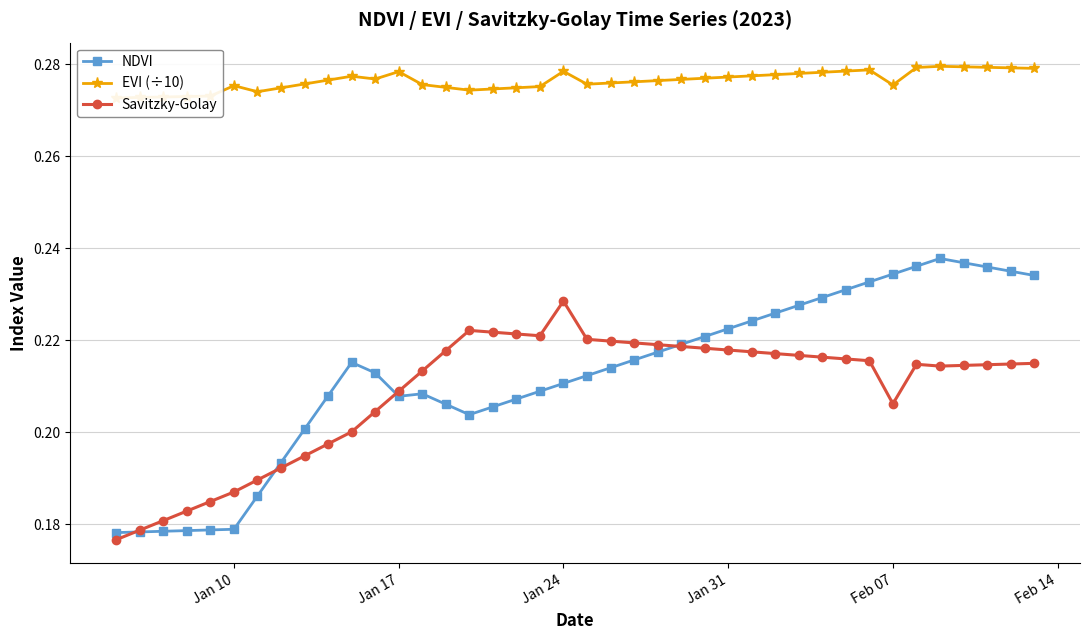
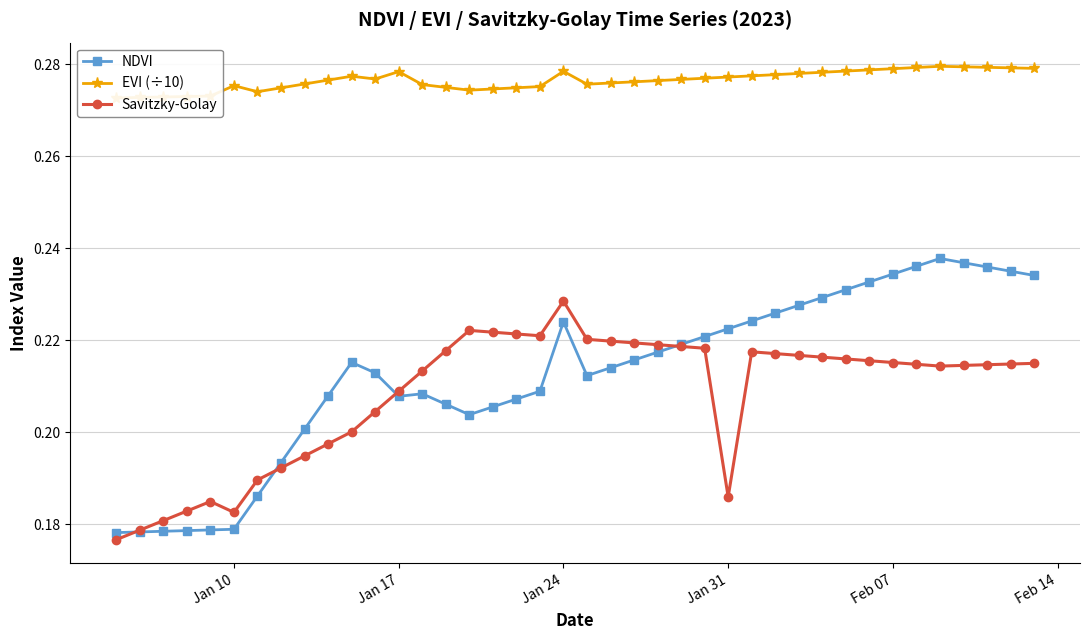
  {
    "NDVI": {
      "Jan 10": 0.179,
      "Jan 17": 0.208,
-     "Jan 24": 0.211,
+     "Jan 24": 0.224,
      "Jan 31": 0.223,
      "Feb 07": 0.234
    },
    "EVI (÷10)": {
      "Jan 10": 0.275,
      "Jan 17": 0.278,
      "Jan 24": 0.278,
      "Jan 31": 0.277,
-     "Feb 07": 0.275
+     "Feb 07": 0.279
    },
    "Savitzky-Golay": {
-     "Jan 10": 0.187,
+     "Jan 10": 0.183,
      "Jan 17": 0.209,
      "Jan 24": 0.229,
-     "Jan 31": 0.218,
-     "Feb 07": 0.206
+     "Jan 31": 0.186,
+     "Feb 07": 0.215
    }
  }
